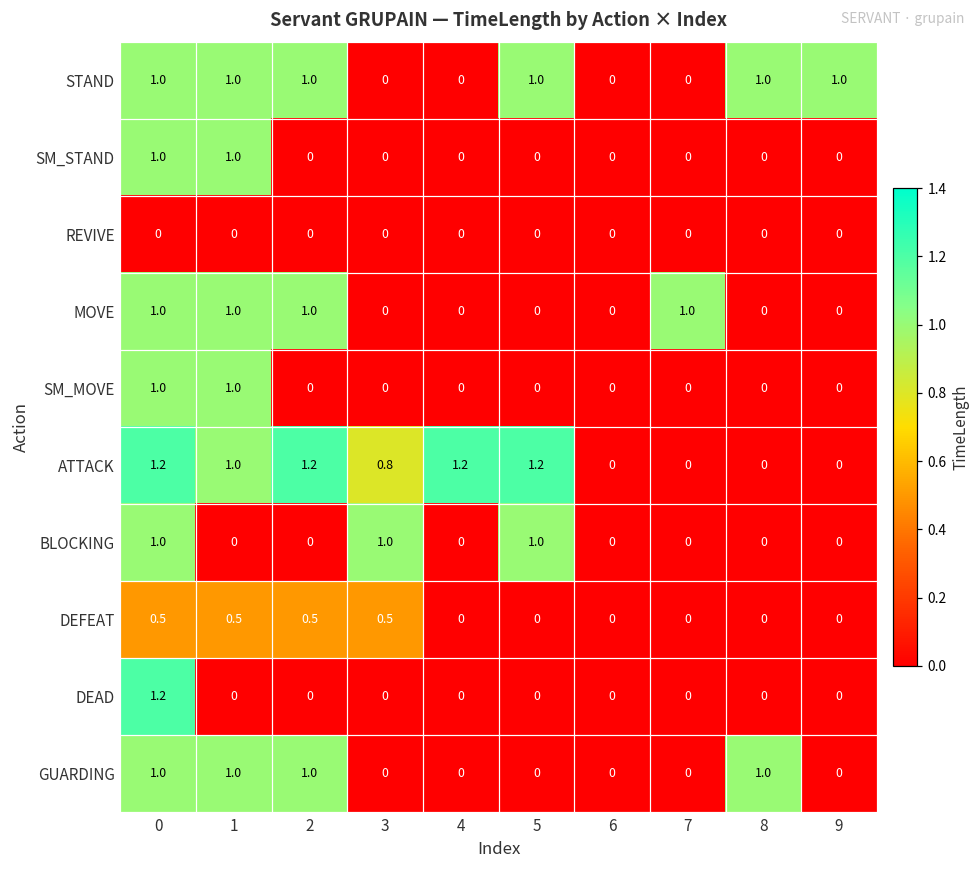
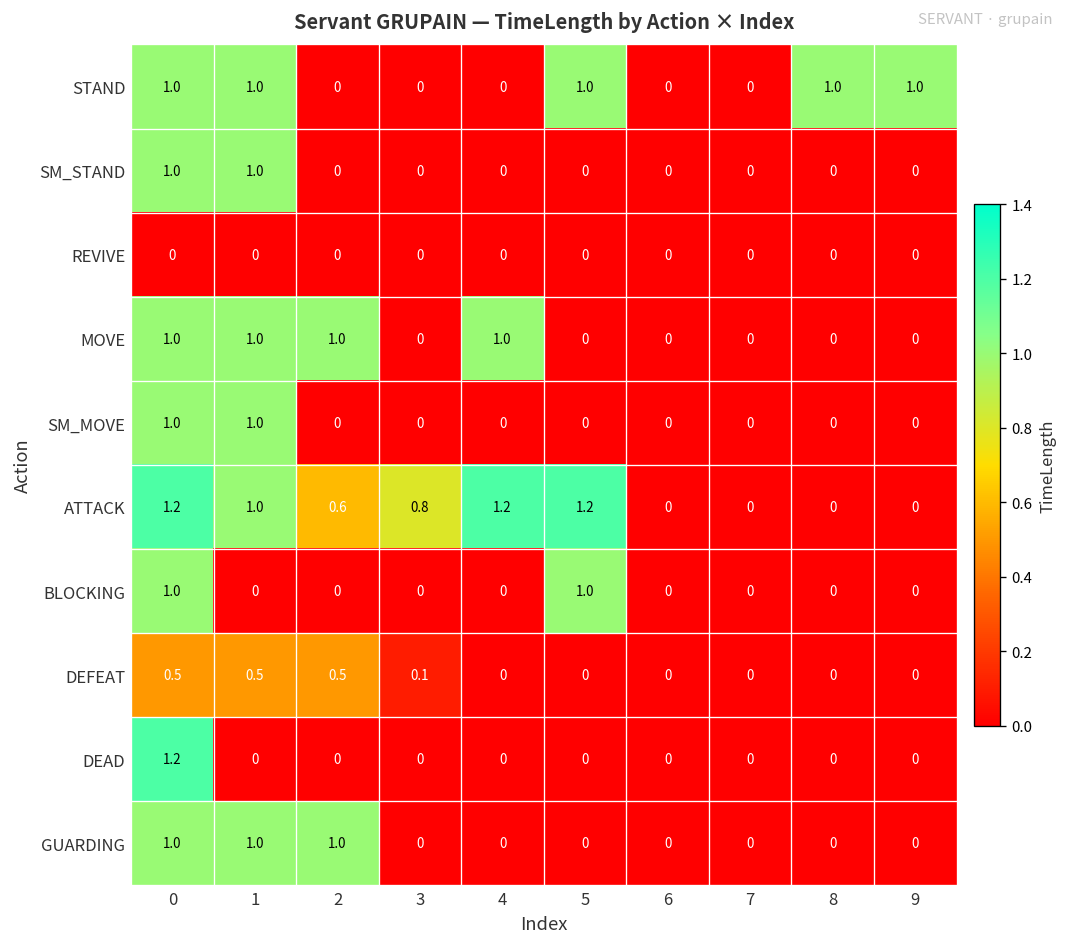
  {
    "STAND": {
      "0": 1.0,
      "1": 1.0,
-     "2": 1.0,
+     "2": 0,
      "3": 0,
      "4": 0,
      "5": 1.0,
      "6": 0,
      "7": 0,
      "8": 1.0,
      "9": 1.0
    },
    "SM_STAND": {
      "0": 1.0,
      "1": 1.0,
      "2": 0,
      "3": 0,
      "4": 0,
      "5": 0,
      "6": 0,
      "7": 0,
      "8": 0,
      "9": 0
    },
    "REVIVE": {
      "0": 0,
      "1": 0,
      "2": 0,
      "3": 0,
      "4": 0,
      "5": 0,
      "6": 0,
      "7": 0,
      "8": 0,
      "9": 0
    },
    "MOVE": {
      "0": 1.0,
      "1": 1.0,
      "2": 1.0,
      "3": 0,
-     "4": 0,
+     "4": 1.0,
      "5": 0,
      "6": 0,
-     "7": 1.0,
+     "7": 0,
      "8": 0,
      "9": 0
    },
    "SM_MOVE": {
      "0": 1.0,
      "1": 1.0,
      "2": 0,
      "3": 0,
      "4": 0,
      "5": 0,
      "6": 0,
      "7": 0,
      "8": 0,
      "9": 0
    },
    "ATTACK": {
      "0": 1.2,
      "1": 1.0,
-     "2": 1.2,
+     "2": 0.6,
      "3": 0.8,
      "4": 1.2,
      "5": 1.2,
      "6": 0,
      "7": 0,
      "8": 0,
      "9": 0
    },
    "BLOCKING": {
      "0": 1.0,
      "1": 0,
      "2": 0,
-     "3": 1.0,
+     "3": 0,
      "4": 0,
      "5": 1.0,
      "6": 0,
      "7": 0,
      "8": 0,
      "9": 0
    },
    "DEFEAT": {
      "0": 0.5,
      "1": 0.5,
      "2": 0.5,
-     "3": 0.5,
+     "3": 0.1,
      "4": 0,
      "5": 0,
      "6": 0,
      "7": 0,
      "8": 0,
      "9": 0
    },
    "DEAD": {
      "0": 1.2,
      "1": 0,
      "2": 0,
      "3": 0,
      "4": 0,
      "5": 0,
      "6": 0,
      "7": 0,
      "8": 0,
      "9": 0
    },
    "GUARDING": {
      "0": 1.0,
      "1": 1.0,
      "2": 1.0,
      "3": 0,
      "4": 0,
      "5": 0,
      "6": 0,
      "7": 0,
-     "8": 1.0,
+     "8": 0,
      "9": 0
    }
  }
